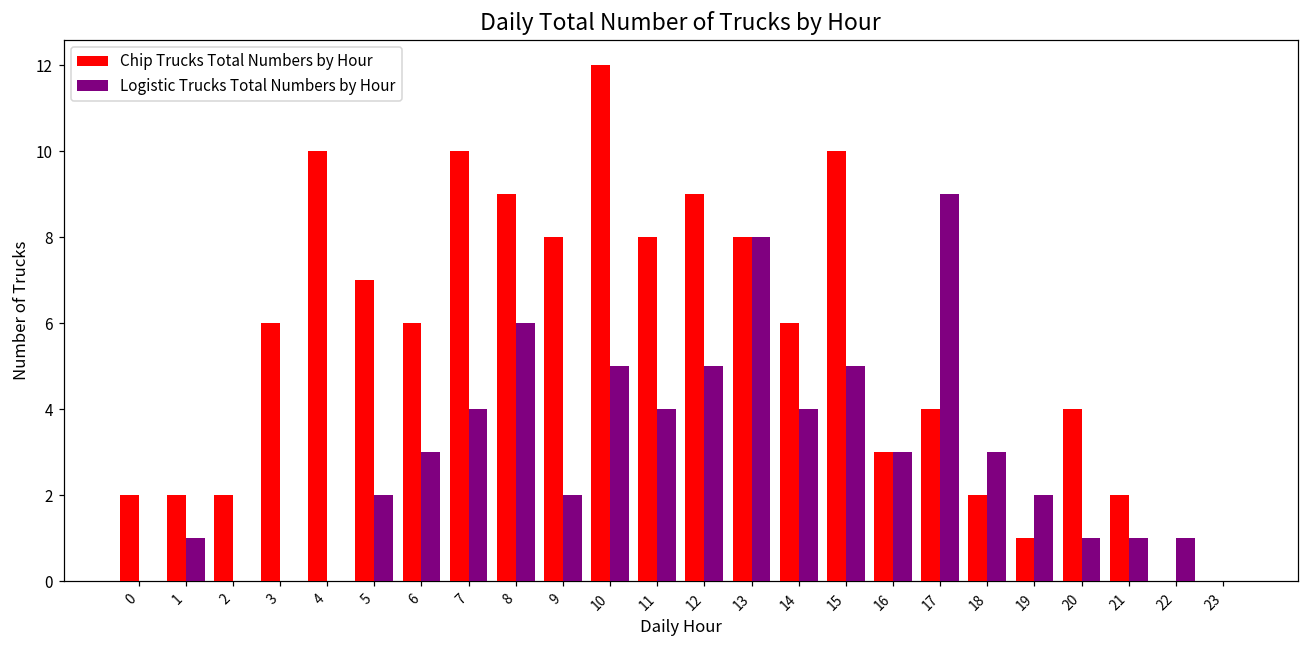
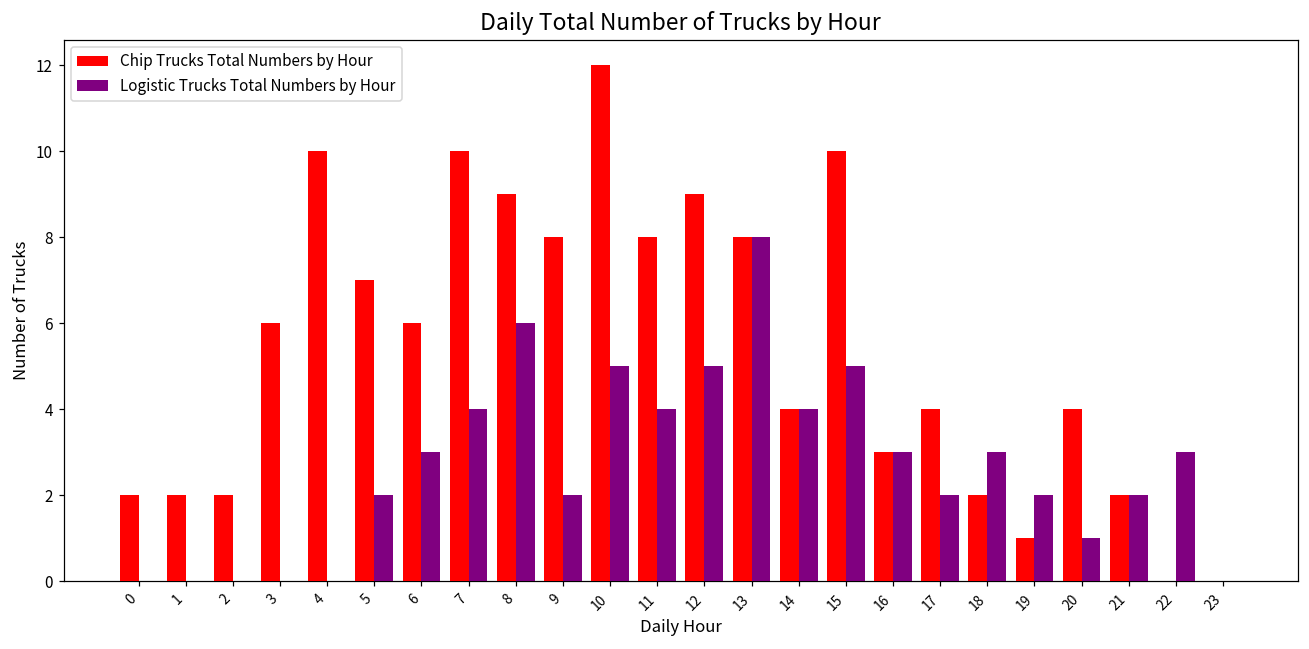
  {
    "Chip Trucks Total Numbers by Hour": {
      "0": 2,
      "1": 2,
      "2": 2,
      "3": 6,
      "4": 10,
      "5": 7,
      "6": 6,
      "7": 10,
      "8": 9,
      "9": 8,
      "10": 12,
      "11": 8,
      "12": 9,
      "13": 8,
-     "14": 6,
+     "14": 4,
      "15": 10,
      "16": 3,
      "17": 4,
      "18": 2,
      "19": 1,
      "20": 4,
      "21": 2,
      "22": 0,
      "23": 0
    },
    "Logistic Trucks Total Numbers by Hour": {
      "0": 0,
-     "1": 1,
+     "1": 0,
      "2": 0,
      "3": 0,
      "4": 0,
      "5": 2,
      "6": 3,
      "7": 4,
      "8": 6,
      "9": 2,
      "10": 5,
      "11": 4,
      "12": 5,
      "13": 8,
      "14": 4,
      "15": 5,
      "16": 3,
-     "17": 9,
+     "17": 2,
      "18": 3,
      "19": 2,
      "20": 1,
-     "21": 1,
-     "22": 1,
+     "21": 2,
+     "22": 3,
      "23": 0
    }
  }
